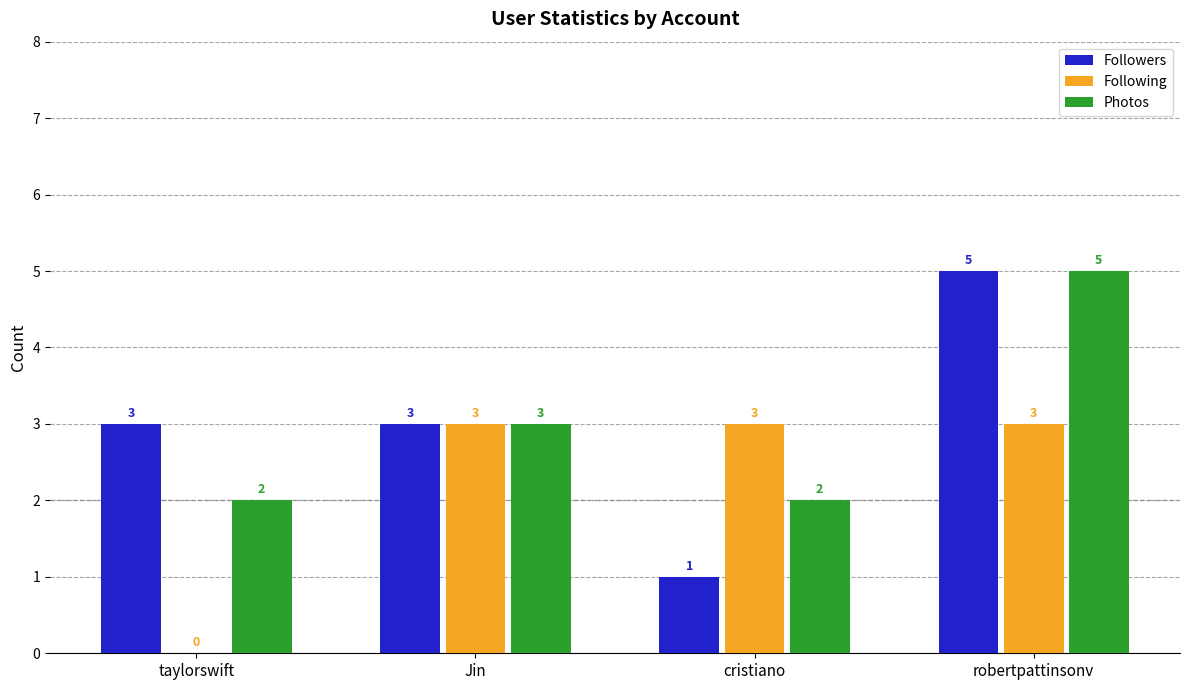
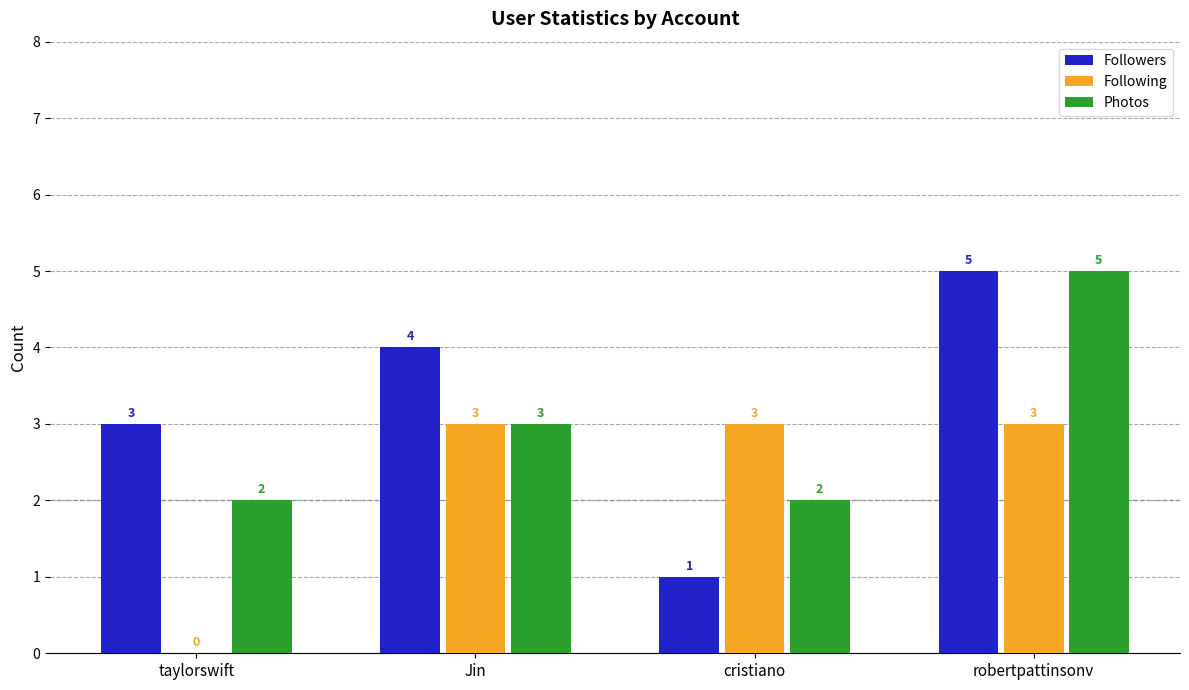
  {
    "Followers": {
      "taylorswift": 3,
-     "Jin": 3,
+     "Jin": 4,
      "cristiano": 1,
      "robertpattinsonv": 5
    },
    "Following": {
      "taylorswift": 0,
      "Jin": 3,
      "cristiano": 3,
      "robertpattinsonv": 3
    },
    "Photos": {
      "taylorswift": 2,
      "Jin": 3,
      "cristiano": 2,
      "robertpattinsonv": 5
    }
  }
